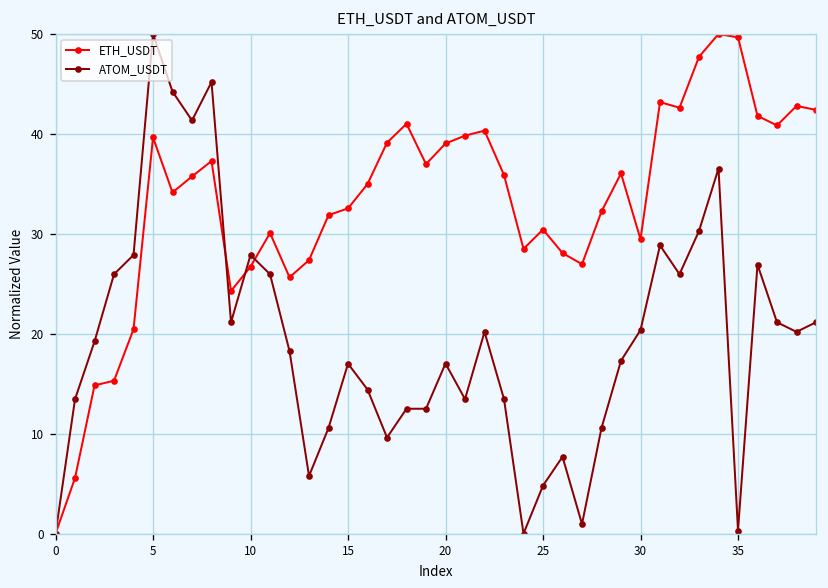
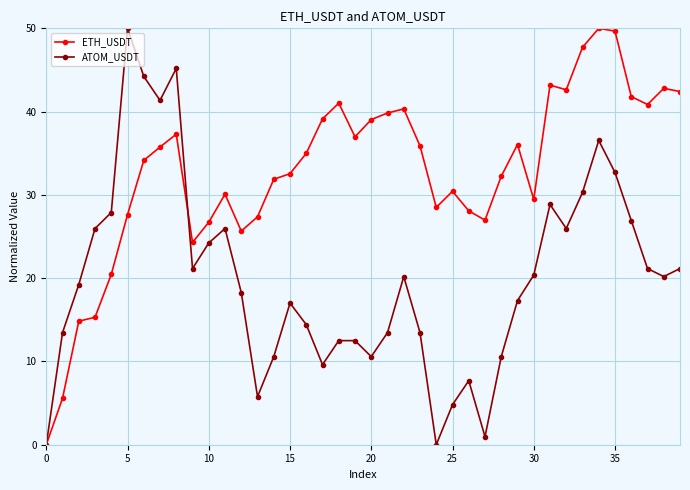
  {
    "ETH_USDT": {
-     "5": 40,
+     "5": 28,
      "10": 27,
      "15": 33,
      "20": 39,
      "25": 30,
      "30": 29,
      "35": 50
    },
    "ATOM_USDT": {
      "5": 50,
-     "10": 28,
+     "10": 24,
      "15": 17,
-     "20": 17,
+     "20": 11,
      "25": 5,
      "30": 20,
-     "35": 0
+     "35": 33
    }
  }
